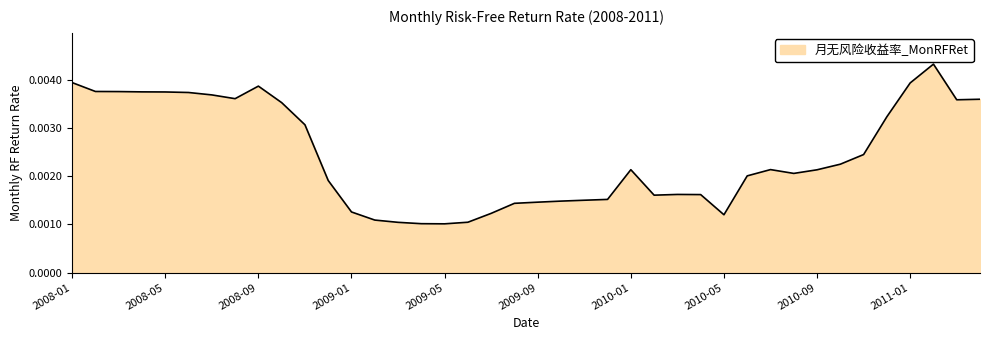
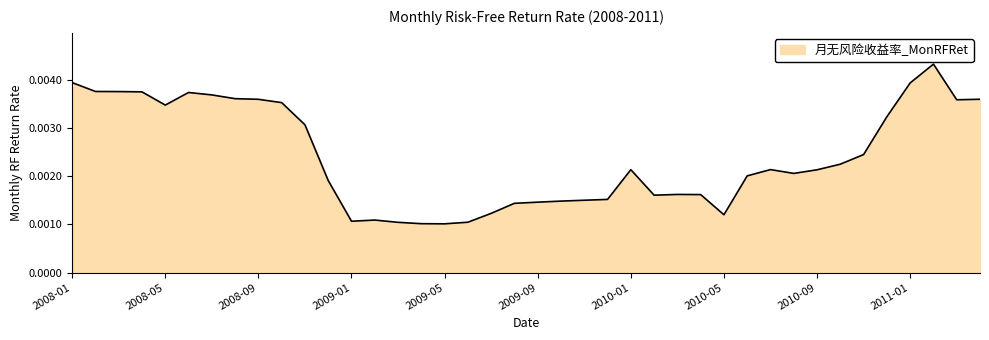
  {
    "2008-01": 0.0039,
-   "2008-05": 0.0037,
-   "2008-09": 0.0039,
-   "2009-01": 0.0013,
+   "2008-05": 0.0035,
+   "2008-09": 0.0036,
+   "2009-01": 0.0011,
    "2009-05": 0.0010,
    "2009-09": 0.0015,
    "2010-01": 0.0021,
    "2010-05": 0.0012,
    "2010-09": 0.0021,
    "2011-01": 0.0039
  }
